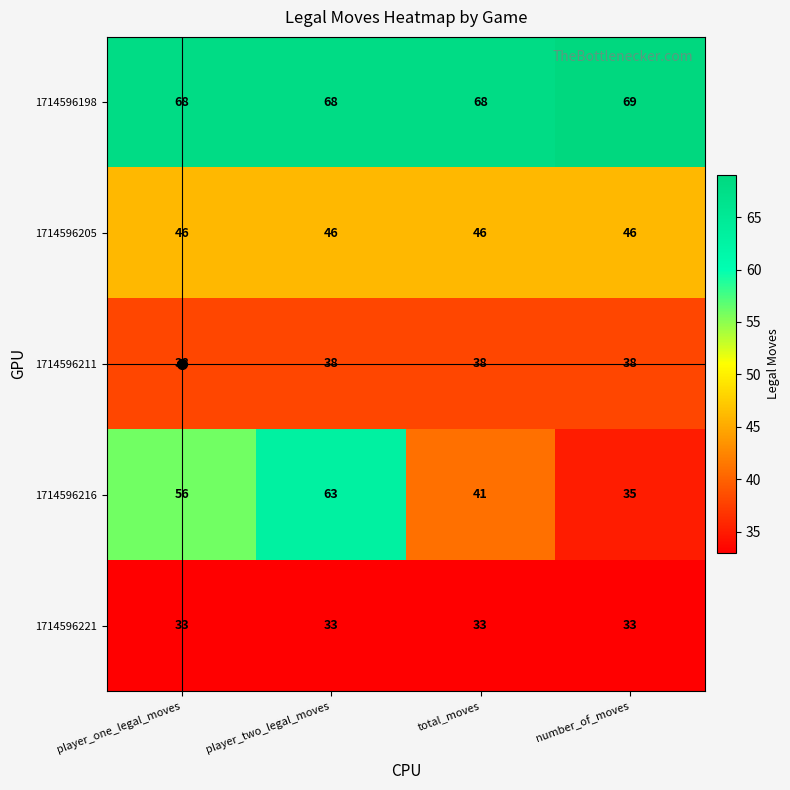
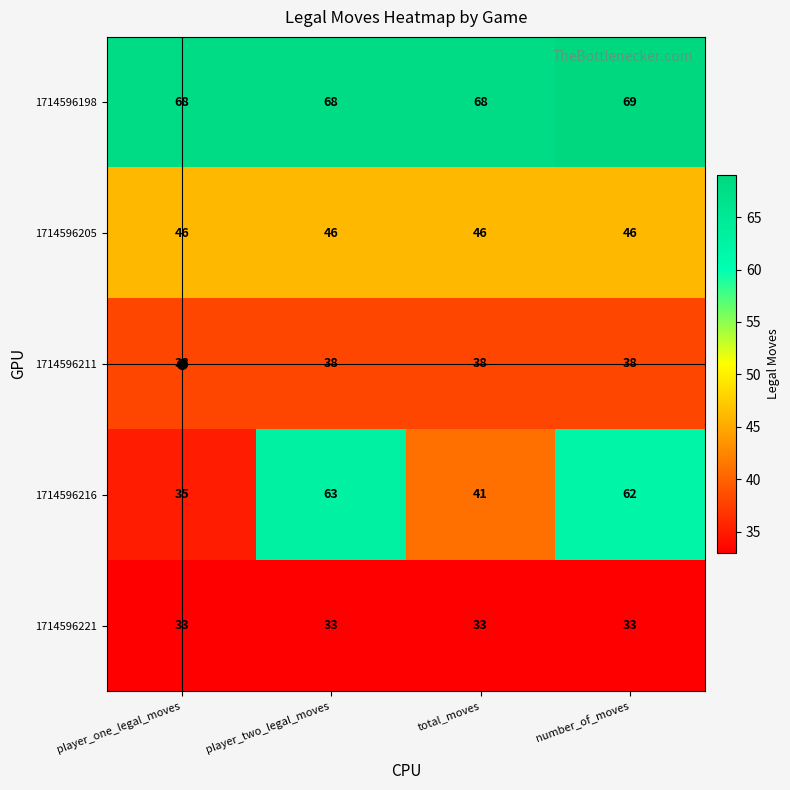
  {
    "1714596198": {
      "player_one_legal_moves": 68,
      "player_two_legal_moves": 68,
      "total_moves": 68
    },
    "1714596205": {
      "player_one_legal_moves": 46,
      "player_two_legal_moves": 46,
      "total_moves": 46,
      "number_of_moves": 46
    },
    "1714596211": {
      "player_two_legal_moves": 38,
      "total_moves": 38,
      "number_of_moves": 38
    },
    "1714596216": {
-     "player_one_legal_moves": 56,
+     "player_one_legal_moves": 35,
      "player_two_legal_moves": 63,
      "total_moves": 41,
-     "number_of_moves": 35
+     "number_of_moves": 62
    },
    "1714596221": {
      "player_one_legal_moves": 33,
      "player_two_legal_moves": 33,
      "total_moves": 33,
      "number_of_moves": 33
    }
  }
